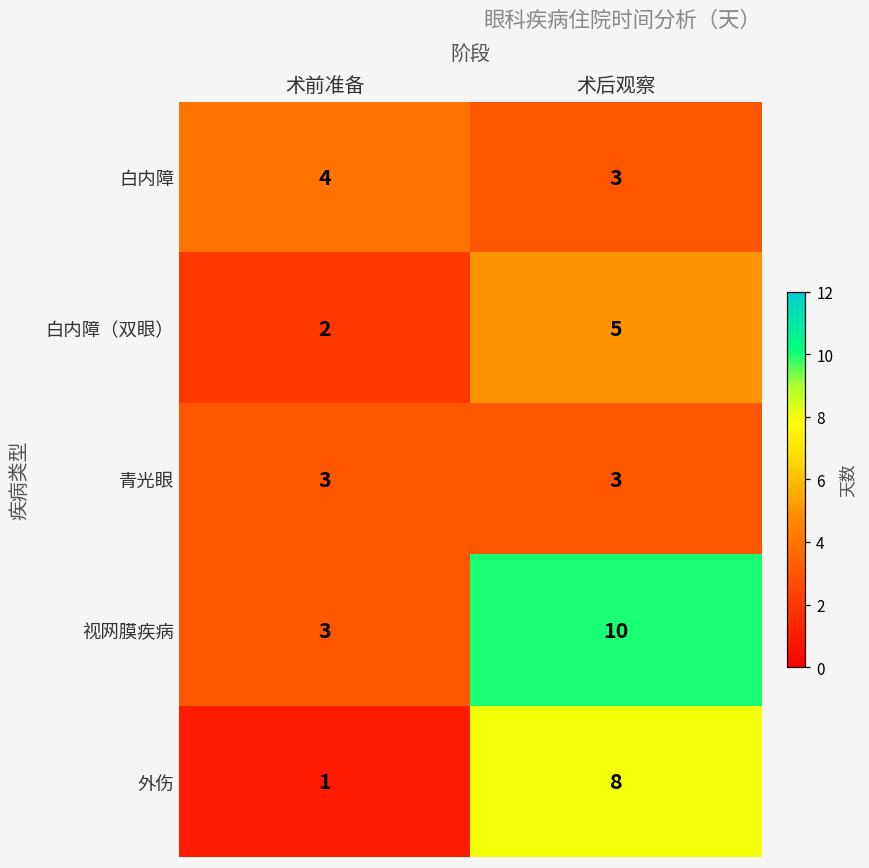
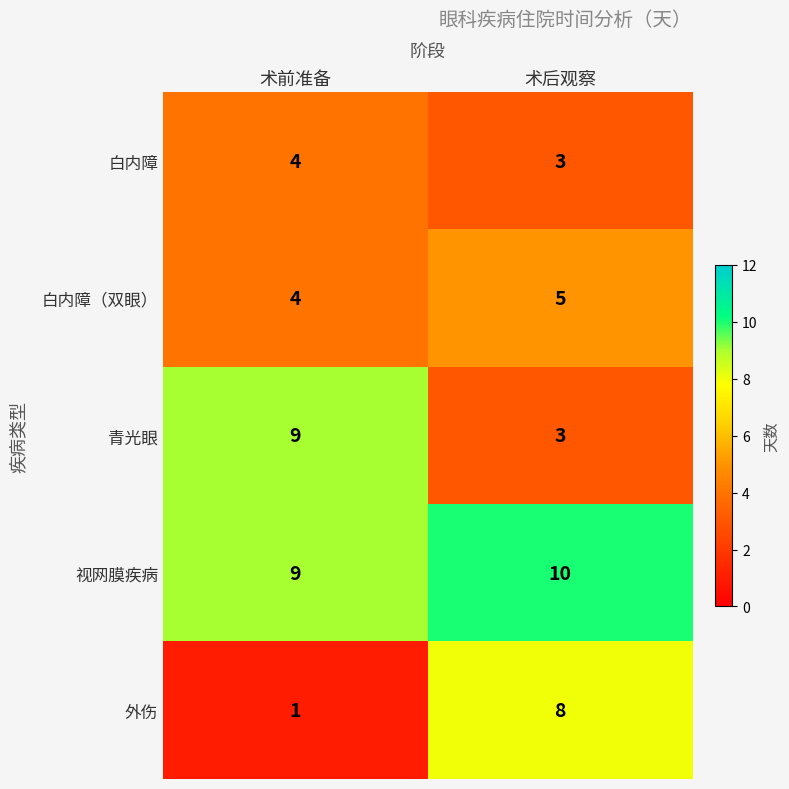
  {
    "白内障": {
      "术前准备": 4,
      "术后观察": 3
    },
    "白内障（双眼）": {
-     "术前准备": 2,
+     "术前准备": 4,
      "术后观察": 5
    },
    "青光眼": {
-     "术前准备": 3,
+     "术前准备": 9,
      "术后观察": 3
    },
    "视网膜疾病": {
-     "术前准备": 3,
+     "术前准备": 9,
      "术后观察": 10
    },
    "外伤": {
      "术前准备": 1,
      "术后观察": 8
    }
  }
